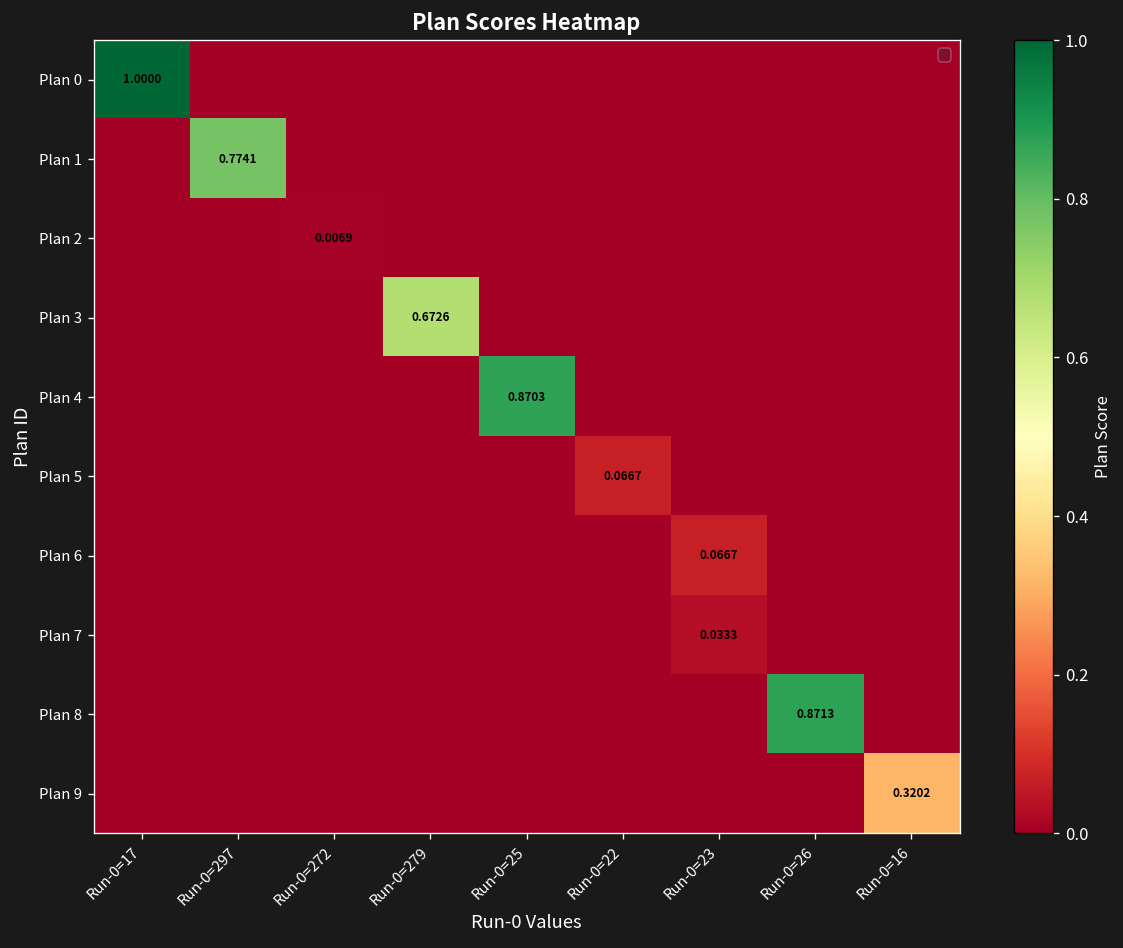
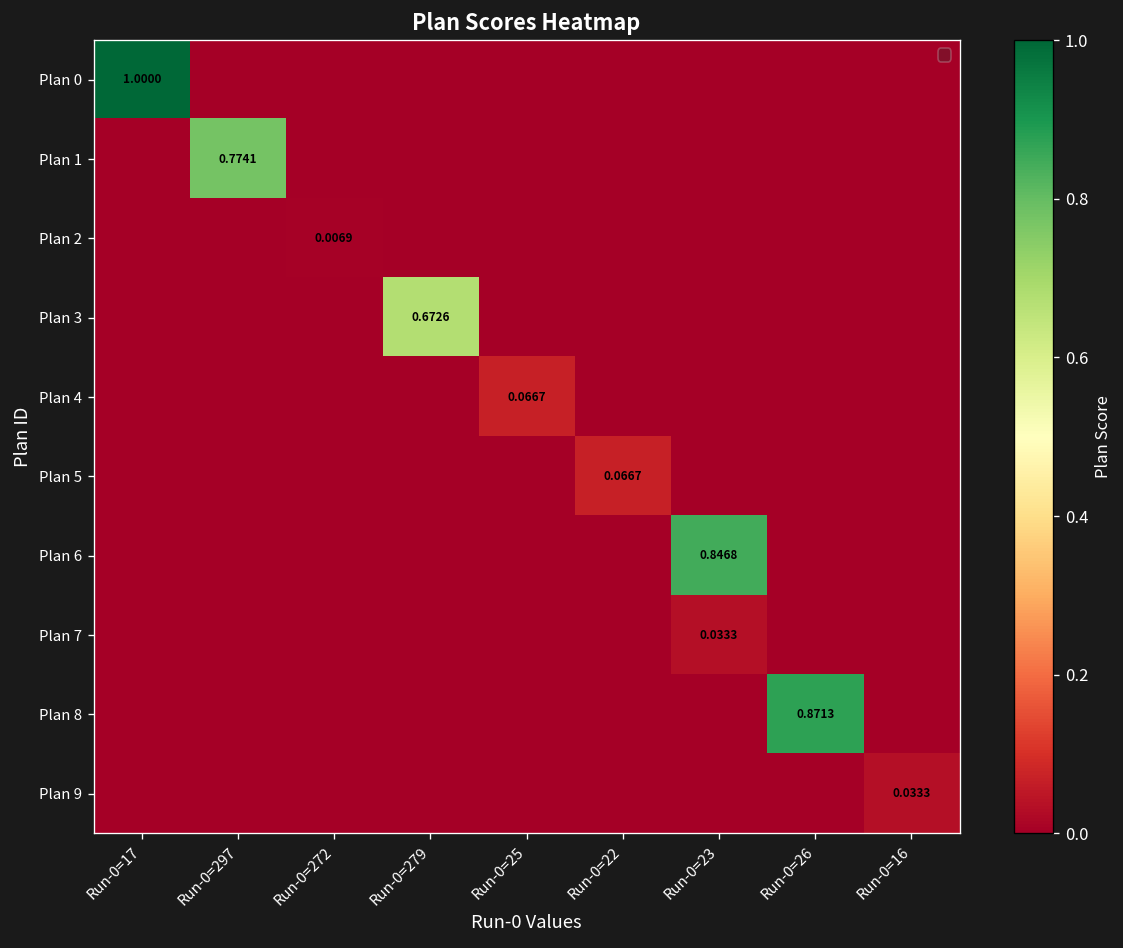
  {
    "Plan 0": {
      "Run-0=17": 1.0000
    },
    "Plan 1": {
      "Run-0=297": 0.7741
    },
    "Plan 2": {
      "Run-0=272": 0.0069
    },
    "Plan 3": {
      "Run-0=279": 0.6726
    },
    "Plan 4": {
-     "Run-0=25": 0.8703
+     "Run-0=25": 0.0667
    },
    "Plan 5": {
      "Run-0=22": 0.0667
    },
    "Plan 6": {
-     "Run-0=23": 0.0667
+     "Run-0=23": 0.8468
    },
    "Plan 7": {
      "Run-0=23": 0.0333
    },
    "Plan 8": {
      "Run-0=26": 0.8713
    },
    "Plan 9": {
-     "Run-0=16": 0.3202
+     "Run-0=16": 0.0333
    }
  }
